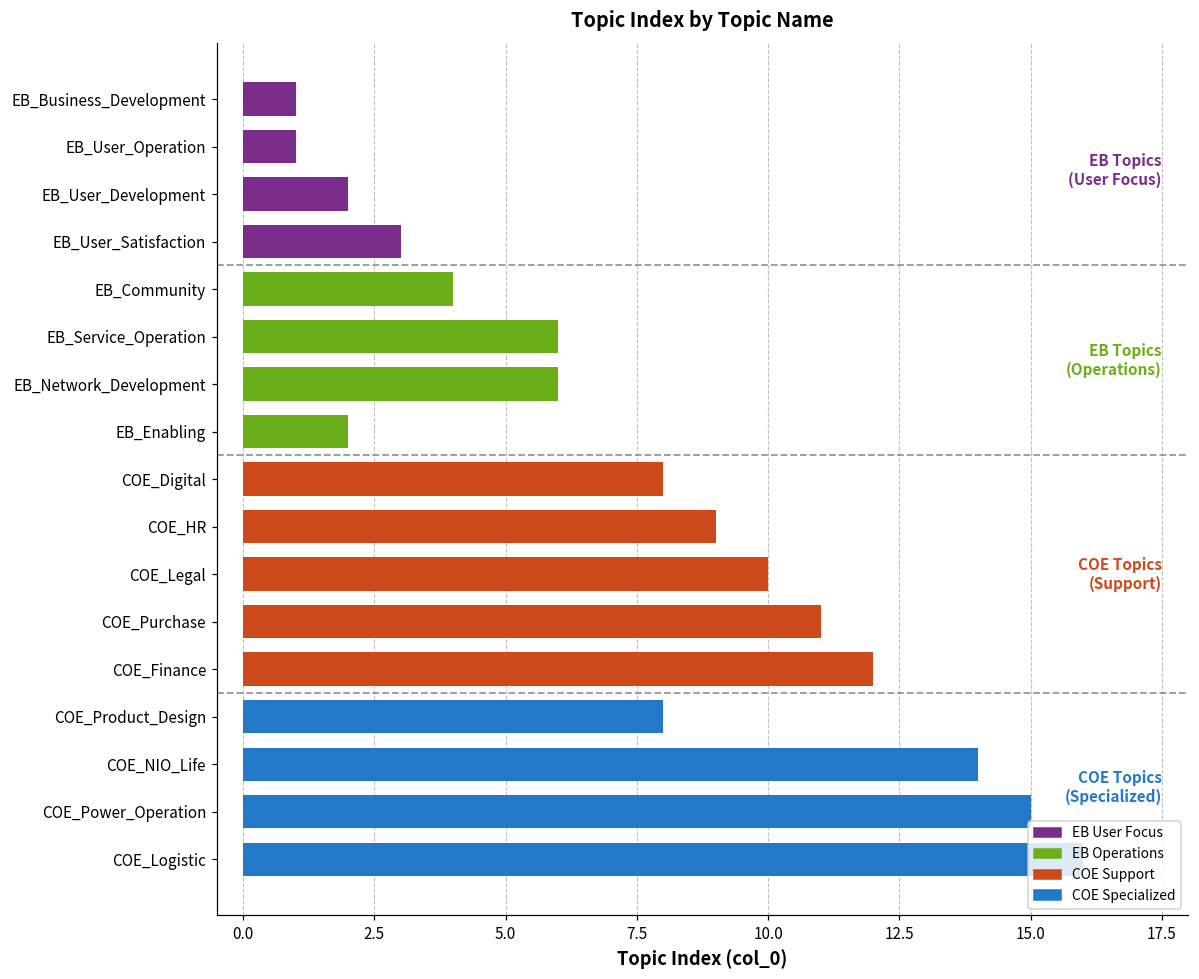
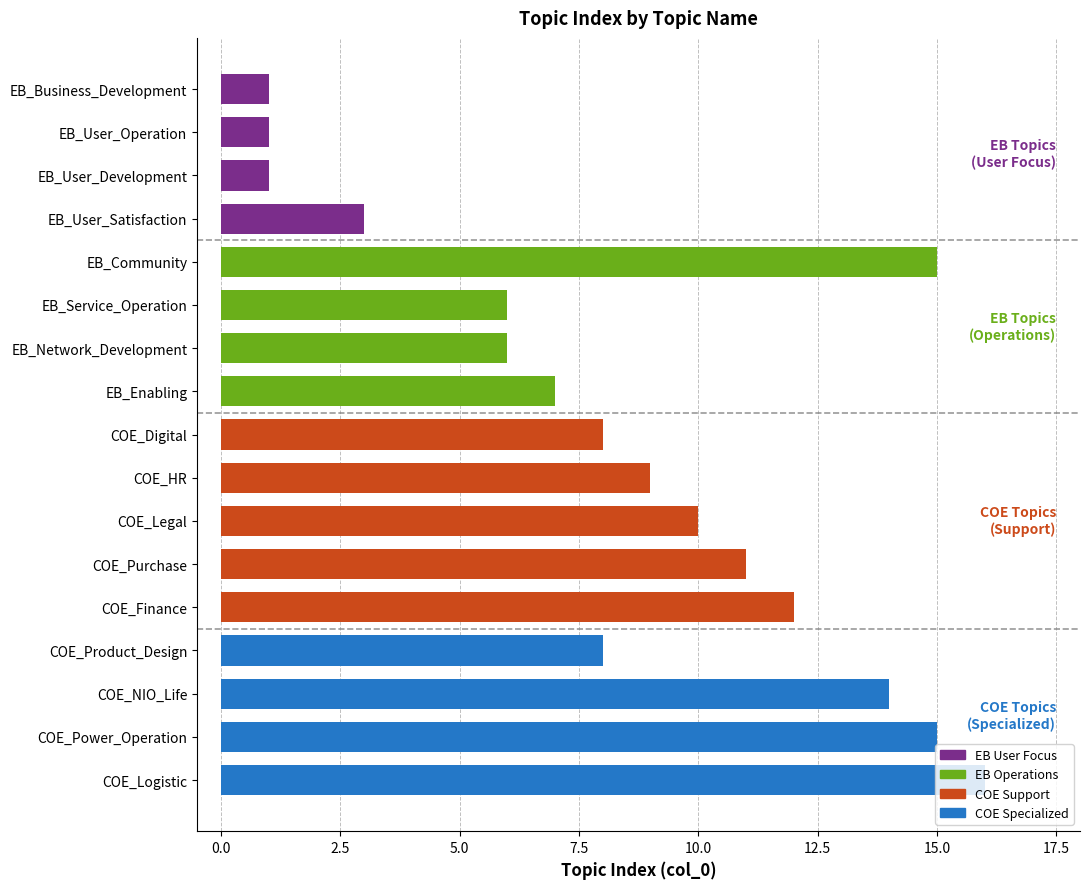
  {
    "EB_Business_Development": 1,
    "EB_User_Operation": 1,
-   "EB_User_Development": 2,
+   "EB_User_Development": 1,
    "EB_User_Satisfaction": 3,
-   "EB_Community": 4,
+   "EB_Community": 15,
    "EB_Service_Operation": 6,
    "EB_Network_Development": 6,
-   "EB_Enabling": 2,
+   "EB_Enabling": 7,
    "COE_Digital": 8,
    "COE_HR": 9,
    "COE_Legal": 10,
    "COE_Purchase": 11,
    "COE_Finance": 12,
    "COE_Product_Design": 8,
    "COE_NIO_Life": 14,
    "COE_Power_Operation": 15
  }
